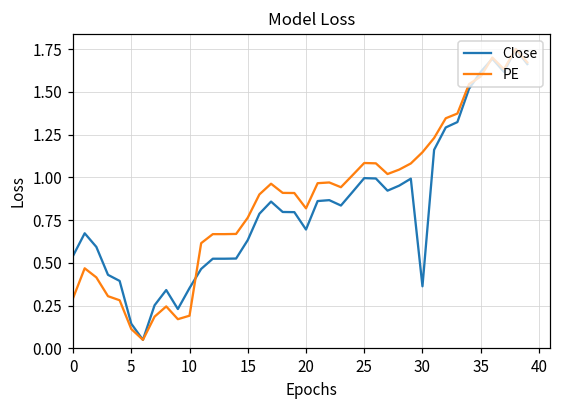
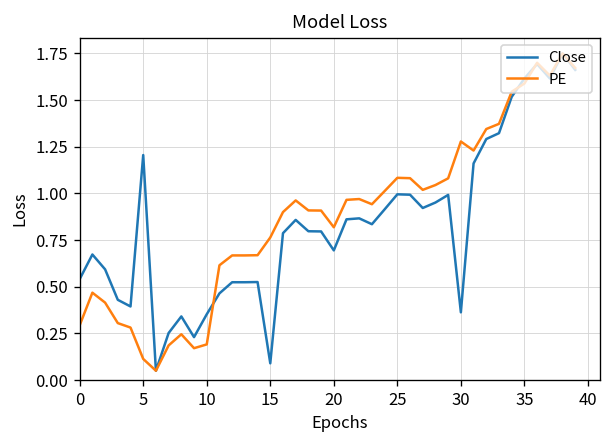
  {
    "Close": {
      "0": 0.54,
-     "5": 0.14,
+     "5": 1.21,
      "10": 0.35,
-     "15": 0.63,
+     "15": 0.09,
      "20": 0.69,
      "25": 1.00,
      "30": 0.36
    },
    "PE": {
      "0": 0.29,
      "5": 0.11,
      "10": 0.19,
      "15": 0.76,
      "20": 0.82,
      "25": 1.08,
-     "30": 1.15
+     "30": 1.28
    }
  }
